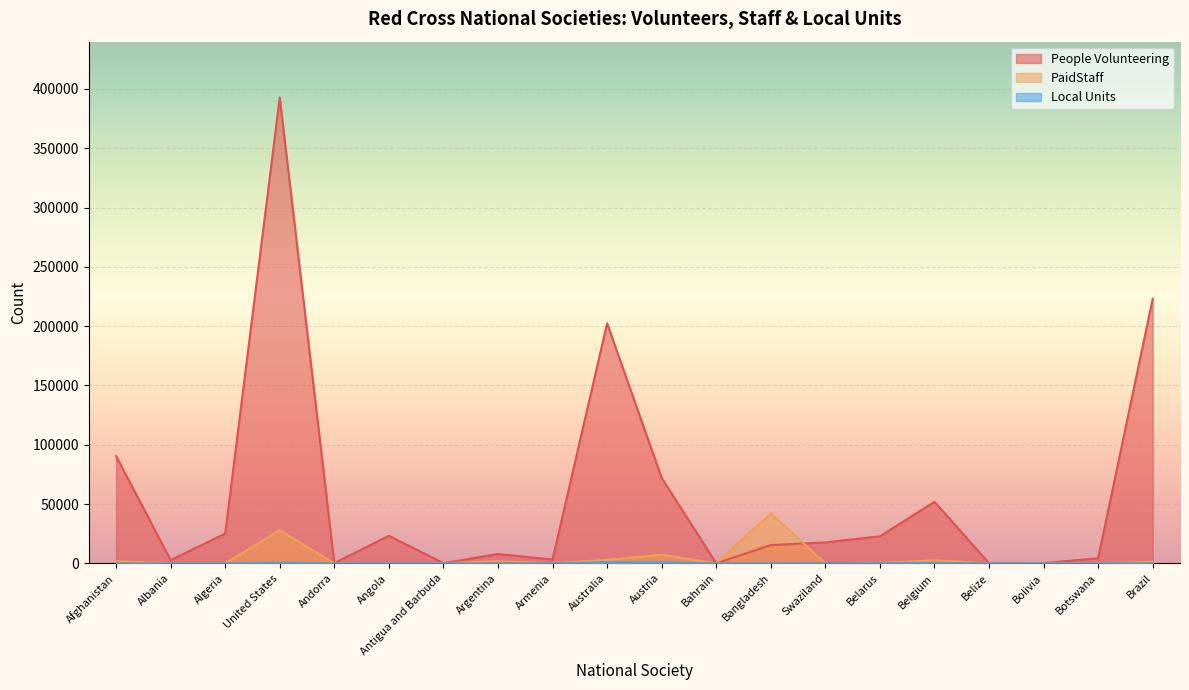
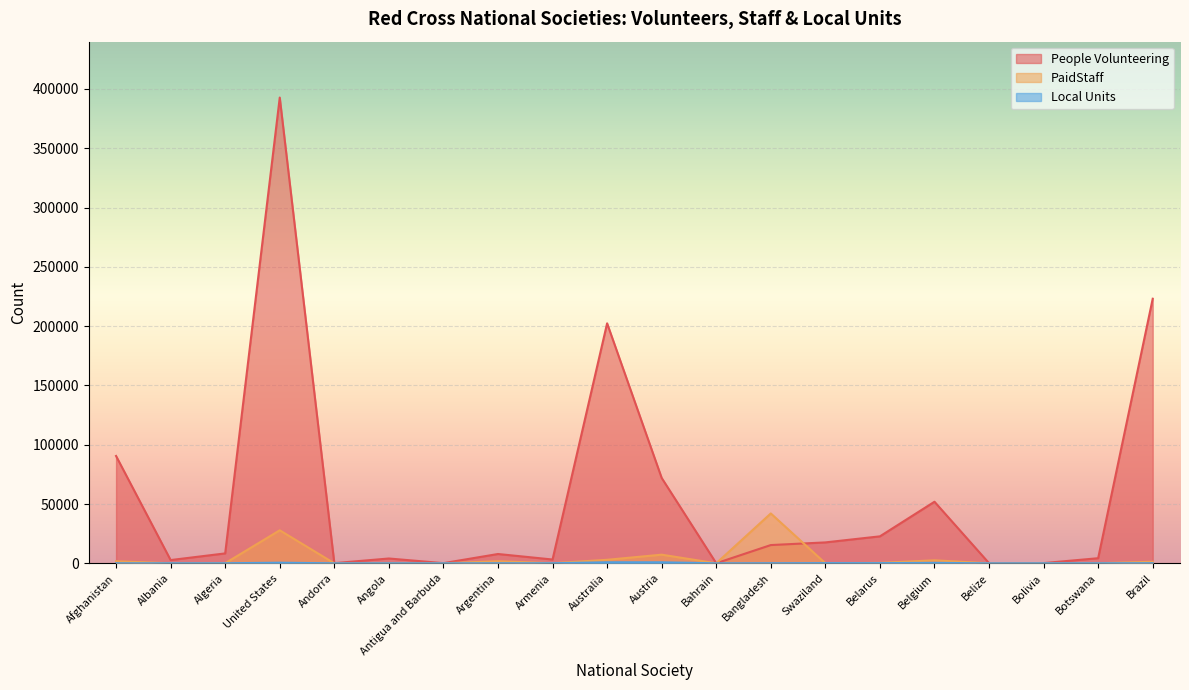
  {
    "People Volunteering": {
      "Afghanistan": 91000,
      "Albania": 3000,
-     "Algeria": 25000,
+     "Algeria": 8000,
      "United States": 393000,
-     "Angola": 23000,
+     "Angola": 4000,
      "Argentina": 8000,
      "Armenia": 3000,
      "Australia": 202000,
      "Austria": 72000,
      "Bangladesh": 15000,
      "Swaziland": 18000,
      "Belarus": 23000,
      "Belgium": 52000,
      "Botswana": 4000,
      "Brazil": 223000
    },
    "PaidStaff": {
      "United States": 28000,
      "Austria": 7000,
      "Bangladesh": 42000,
      "Belgium": 3000
    },
    "Local Units": {
      "United States": 1000,
      "Austria": 1000,
      "Bangladesh": 0,
      "Belgium": 0
    }
  }
